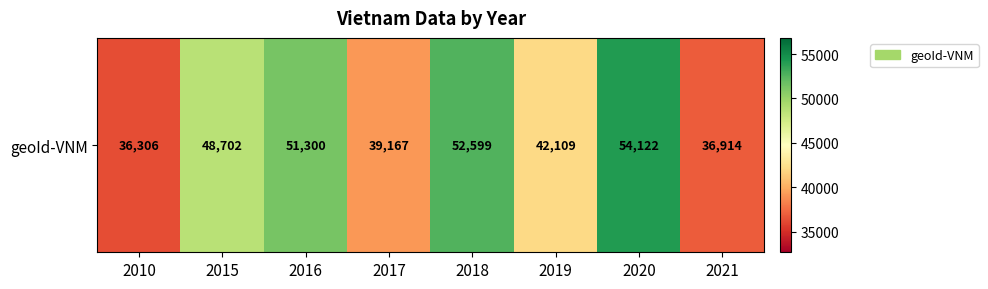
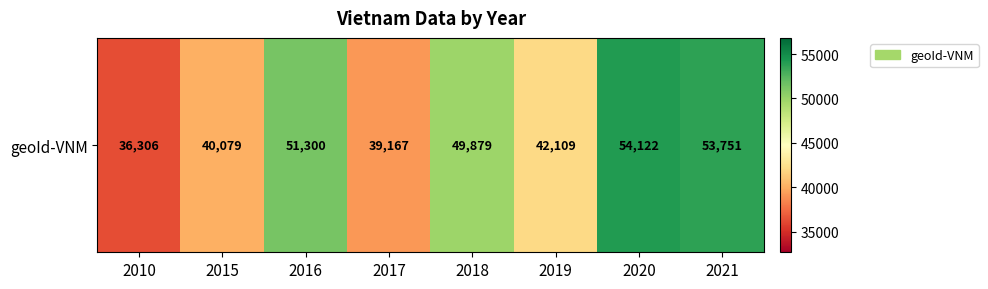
  {
    "geoId-VNM": {
      "2010": "36,306",
-     "2015": "48,702",
+     "2015": "40,079",
      "2016": "51,300",
      "2017": "39,167",
-     "2018": "52,599",
+     "2018": "49,879",
      "2019": "42,109",
      "2020": "54,122",
-     "2021": "36,914"
+     "2021": "53,751"
    }
  }
